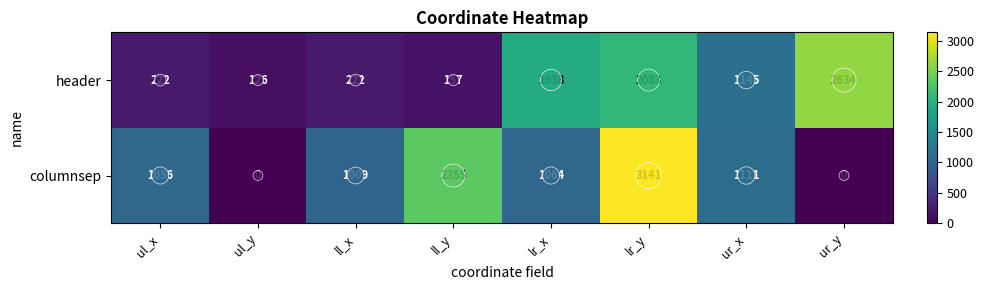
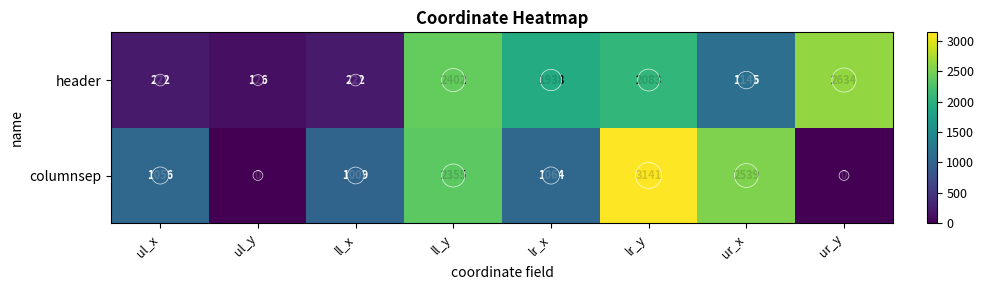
  {
    "header": {
-     "ll_y": 157
+     "ll_y": 2402
    },
    "columnsep": {
-     "ur_x": 1111
+     "ur_x": 2539
    }
  }
